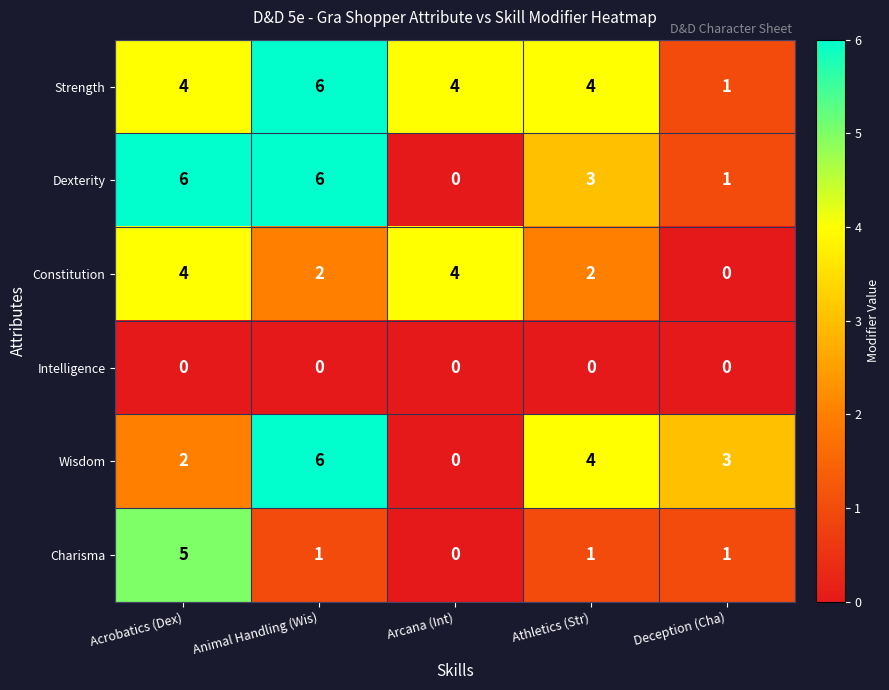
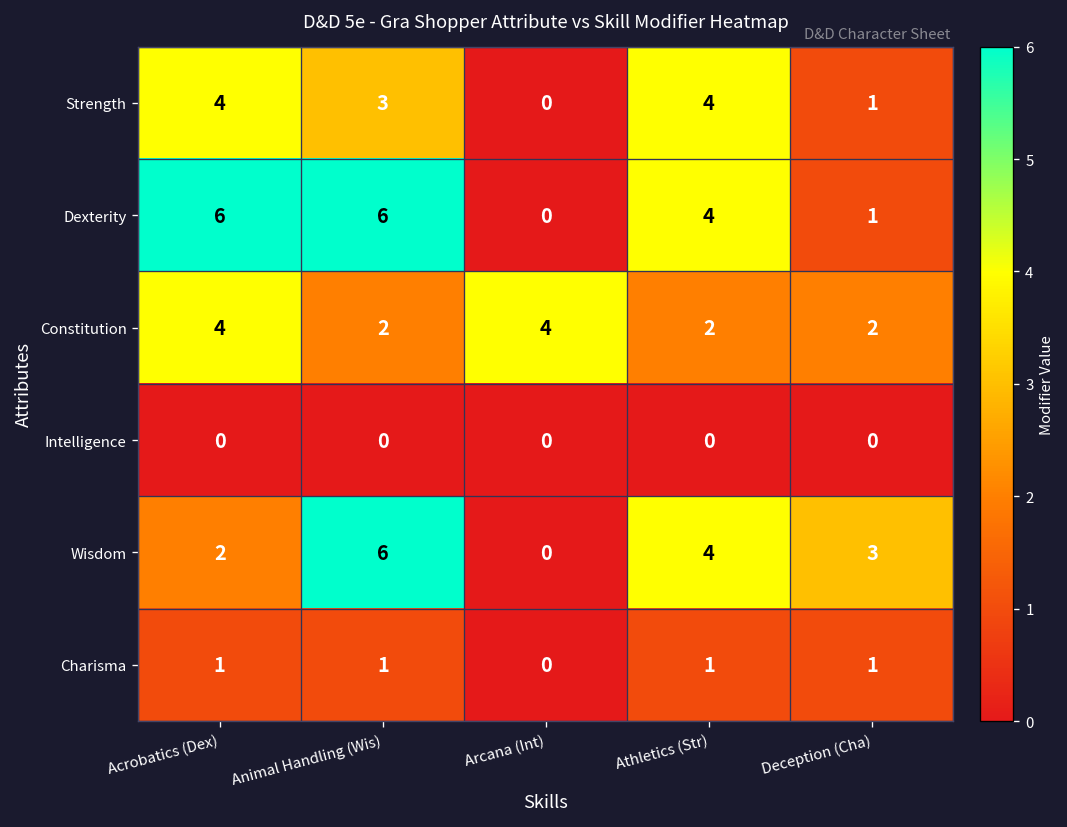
  {
    "Strength": {
      "Acrobatics (Dex)": 4,
-     "Animal Handling (Wis)": 6,
-     "Arcana (Int)": 4,
+     "Animal Handling (Wis)": 3,
+     "Arcana (Int)": 0,
      "Athletics (Str)": 4,
      "Deception (Cha)": 1
    },
    "Dexterity": {
      "Acrobatics (Dex)": 6,
      "Animal Handling (Wis)": 6,
      "Arcana (Int)": 0,
-     "Athletics (Str)": 3,
+     "Athletics (Str)": 4,
      "Deception (Cha)": 1
    },
    "Constitution": {
      "Acrobatics (Dex)": 4,
      "Animal Handling (Wis)": 2,
      "Arcana (Int)": 4,
      "Athletics (Str)": 2,
-     "Deception (Cha)": 0
+     "Deception (Cha)": 2
    },
    "Intelligence": {
      "Acrobatics (Dex)": 0,
      "Animal Handling (Wis)": 0,
      "Arcana (Int)": 0,
      "Athletics (Str)": 0,
      "Deception (Cha)": 0
    },
    "Wisdom": {
      "Acrobatics (Dex)": 2,
      "Animal Handling (Wis)": 6,
      "Arcana (Int)": 0,
      "Athletics (Str)": 4,
      "Deception (Cha)": 3
    },
    "Charisma": {
-     "Acrobatics (Dex)": 5,
+     "Acrobatics (Dex)": 1,
      "Animal Handling (Wis)": 1,
      "Arcana (Int)": 0,
      "Athletics (Str)": 1,
      "Deception (Cha)": 1
    }
  }
